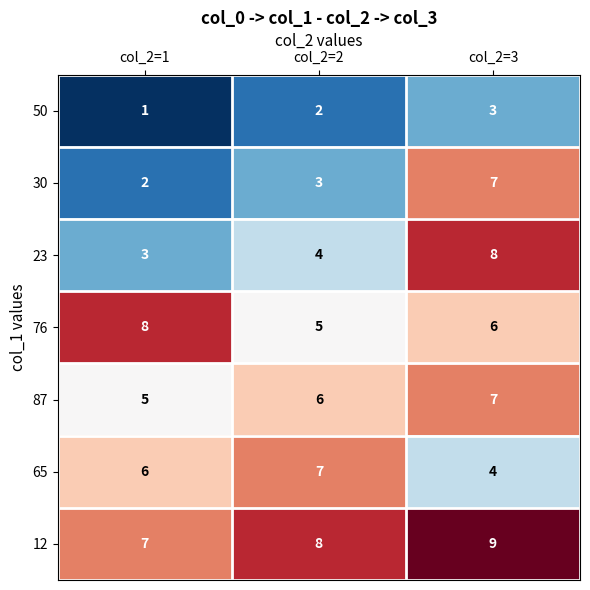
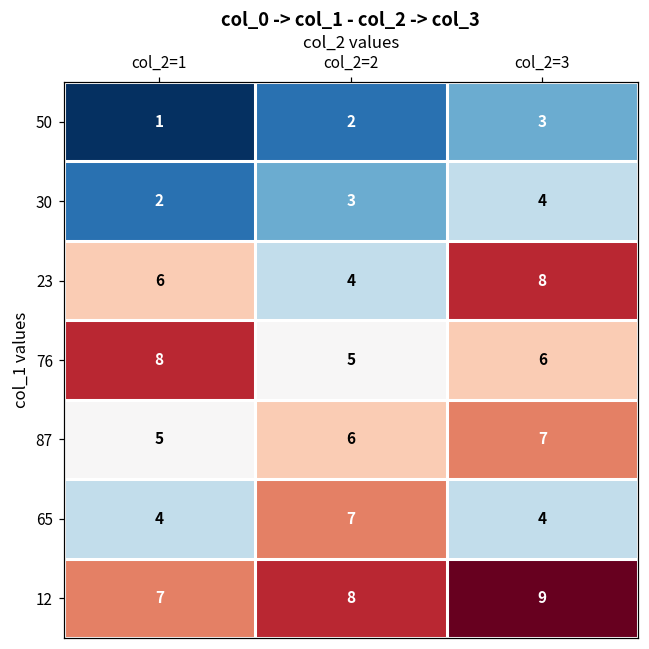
  {
    "50": {
      "col_2=1": 1,
      "col_2=2": 2,
      "col_2=3": 3
    },
    "30": {
      "col_2=1": 2,
      "col_2=2": 3,
-     "col_2=3": 7
+     "col_2=3": 4
    },
    "23": {
-     "col_2=1": 3,
+     "col_2=1": 6,
      "col_2=2": 4,
      "col_2=3": 8
    },
    "76": {
      "col_2=1": 8,
      "col_2=2": 5,
      "col_2=3": 6
    },
    "87": {
      "col_2=1": 5,
      "col_2=2": 6,
      "col_2=3": 7
    },
    "65": {
-     "col_2=1": 6,
+     "col_2=1": 4,
      "col_2=2": 7,
      "col_2=3": 4
    },
    "12": {
      "col_2=1": 7,
      "col_2=2": 8,
      "col_2=3": 9
    }
  }
